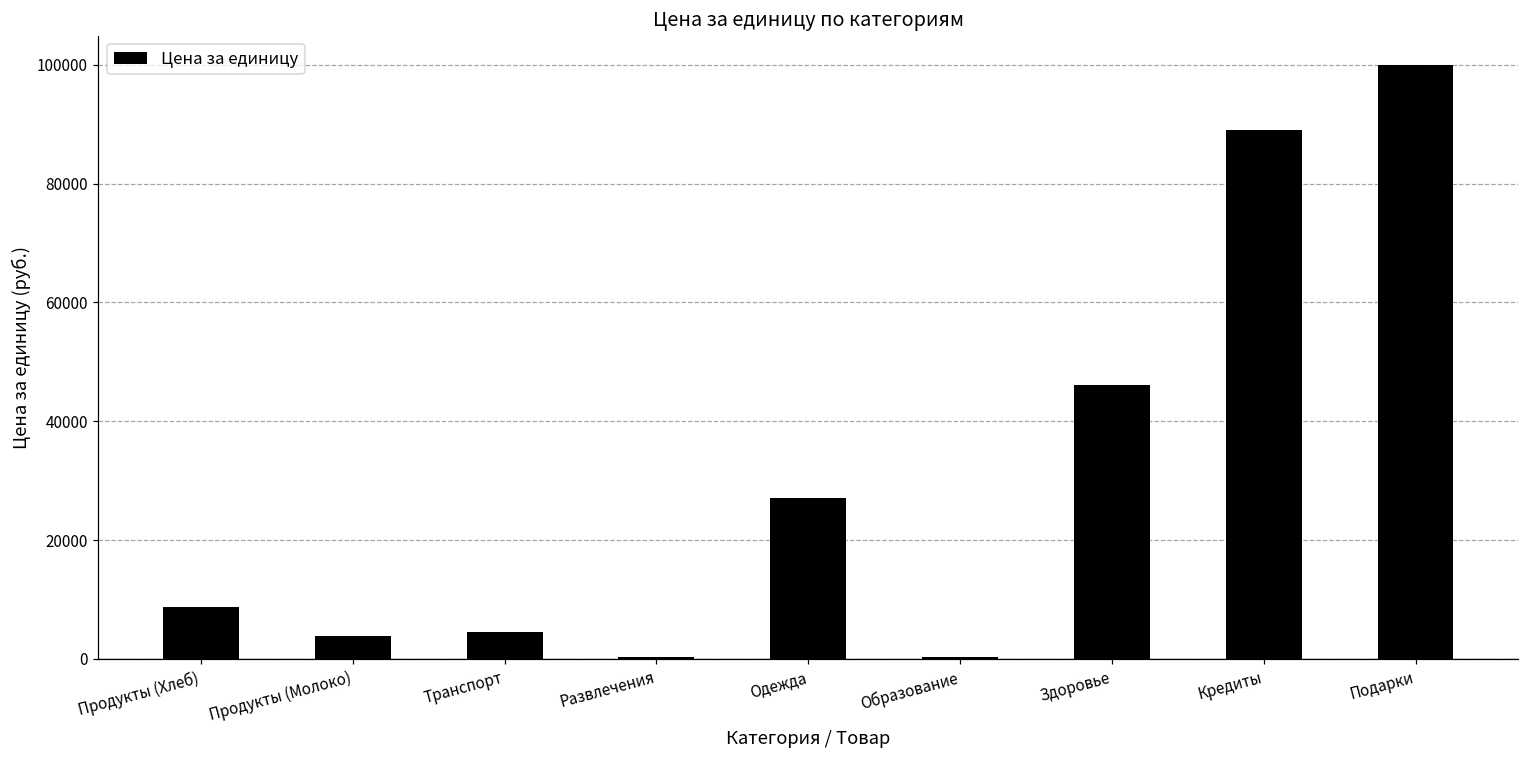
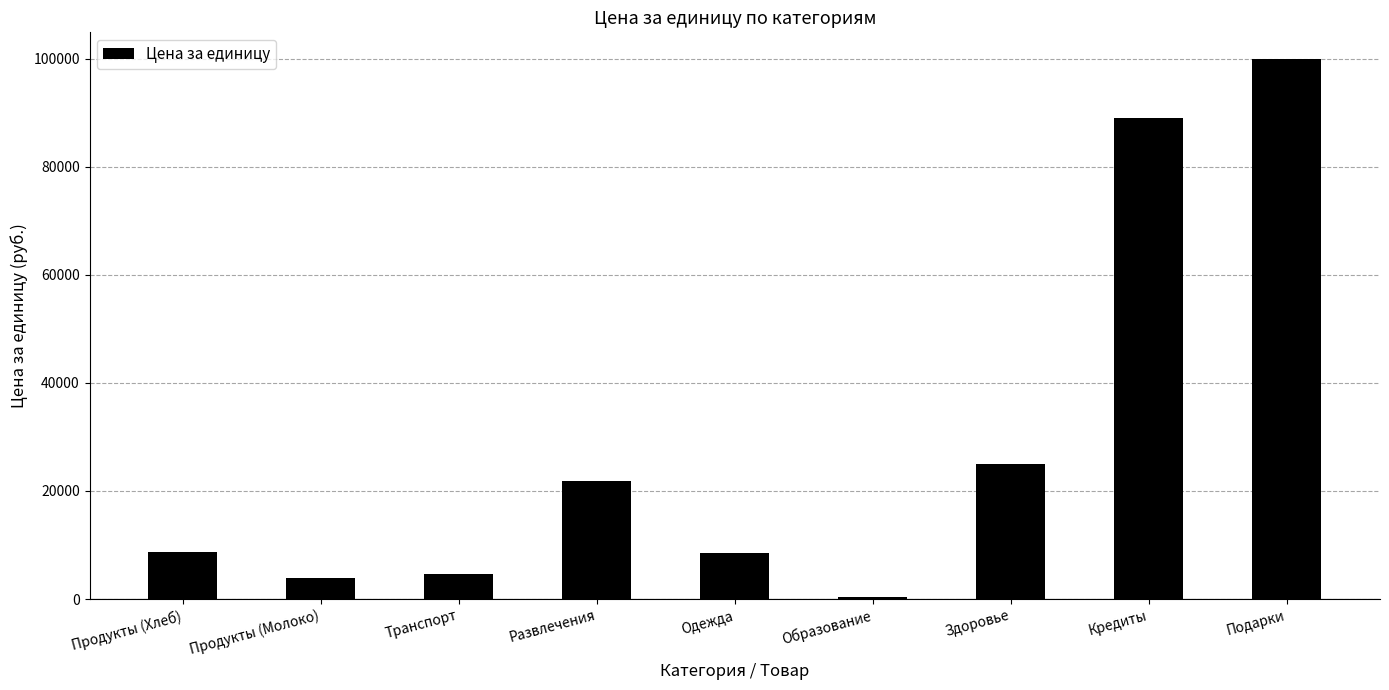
  {
    "Продукты (Хлеб)": 9000,
    "Продукты (Молоко)": 4000,
    "Транспорт": 5000,
-   "Развлечения": 0,
-   "Одежда": 27000,
-   "Здоровье": 46000,
+   "Развлечения": 22000,
+   "Одежда": 9000,
+   "Здоровье": 25000,
    "Кредиты": 89000,
    "Подарки": 100000
  }
